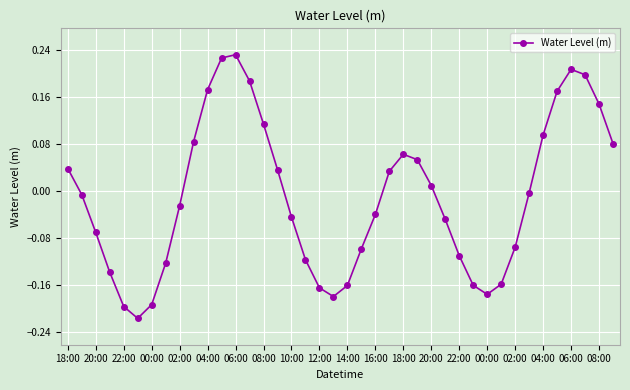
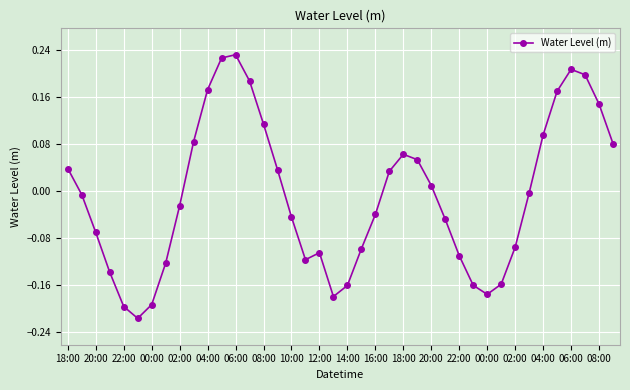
  {
    "10:00": -0.04,
-   "12:00": -0.16,
+   "12:00": -0.11,
    "14:00": -0.16,
    "16:00": -0.04
  }
